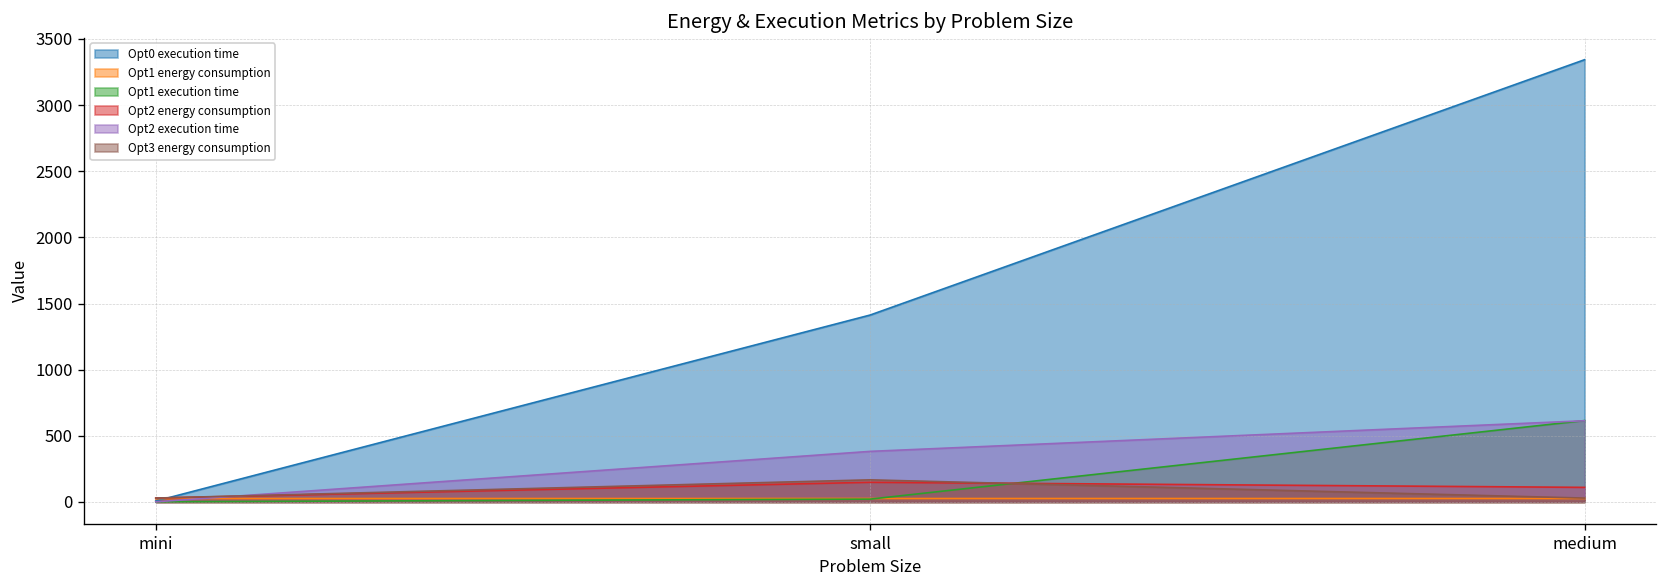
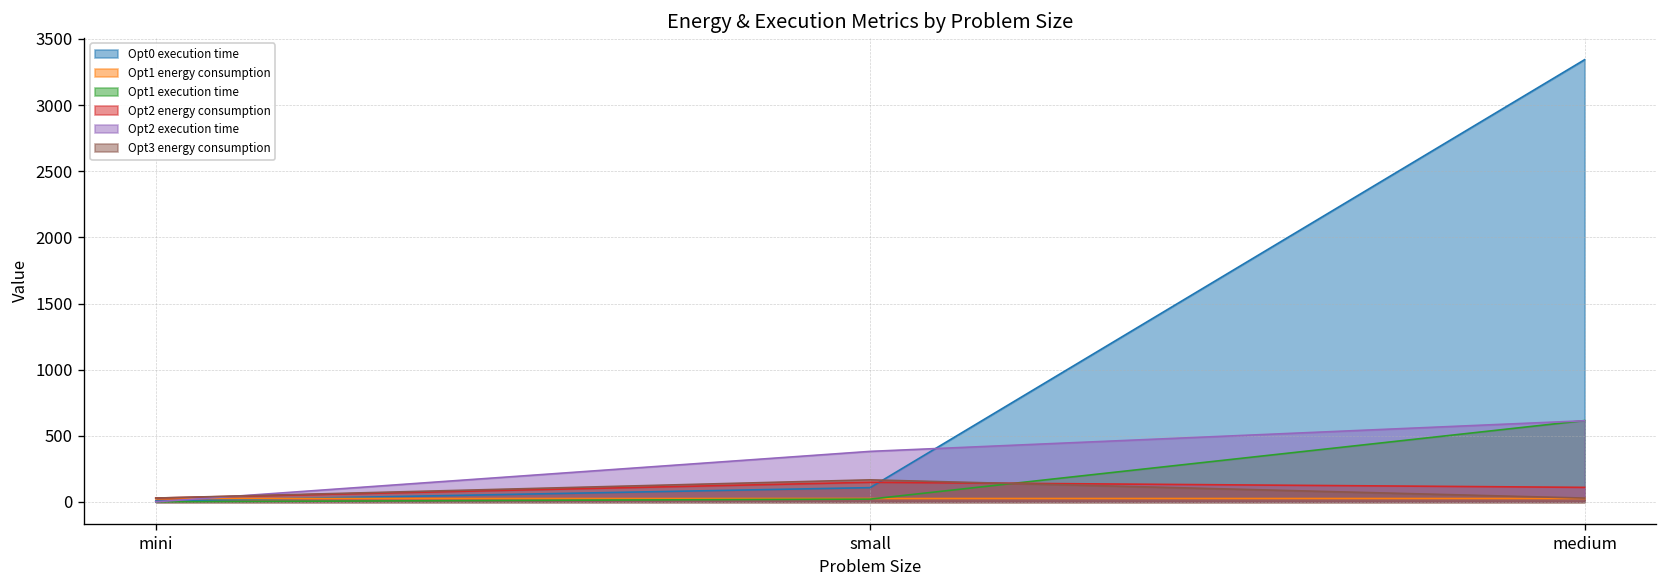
  {
    "Opt0 execution time": {
-     "small": 1410,
+     "small": 110,
      "medium": 3340
    },
    "Opt2 energy consumption": {
      "medium": 110
    },
    "Opt2 execution time": {
      "small": 380
    }
  }
